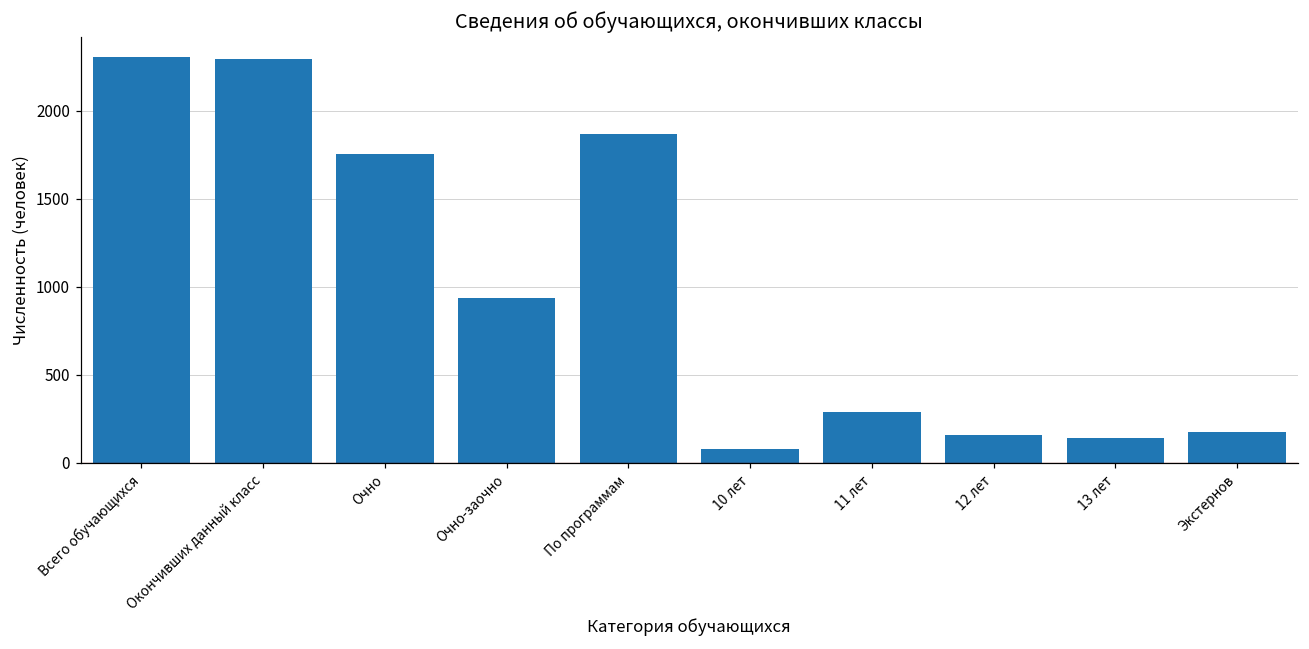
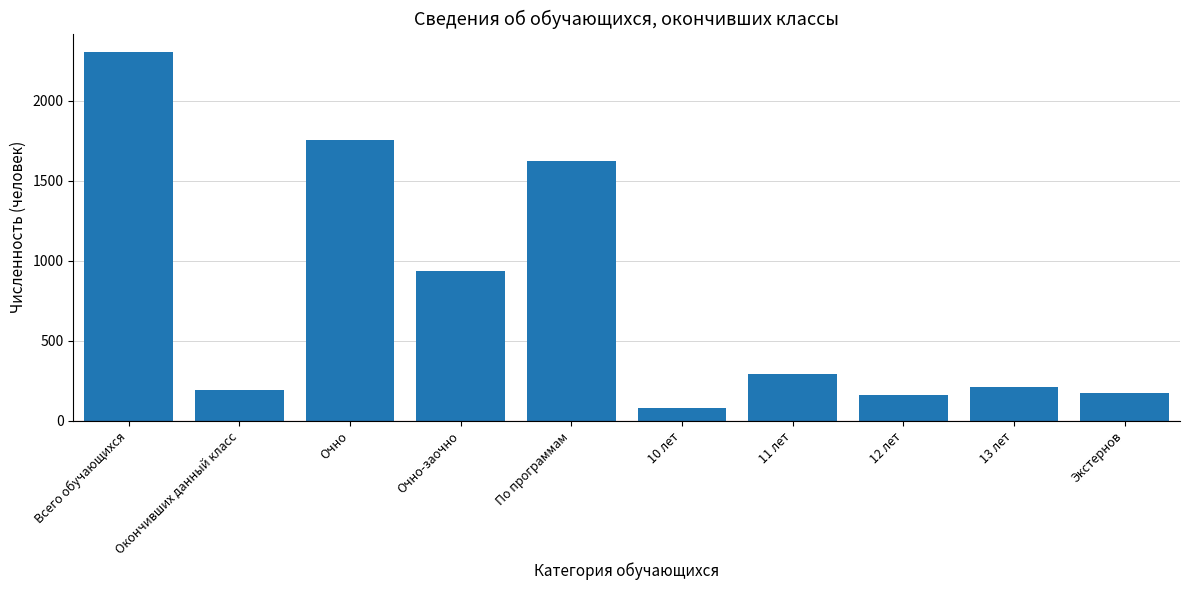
  {
    "Всего обучающихся": 2300,
-   "Окончивших данный класс": 2300,
+   "Окончивших данный класс": 200,
    "Очно": 1750,
    "Очно-заочно": 940,
-   "По программам": 1870,
+   "По программам": 1630,
    "10 лет": 80,
    "11 лет": 290,
    "12 лет": 160,
-   "13 лет": 140,
+   "13 лет": 210,
    "Экстернов": 180
  }
